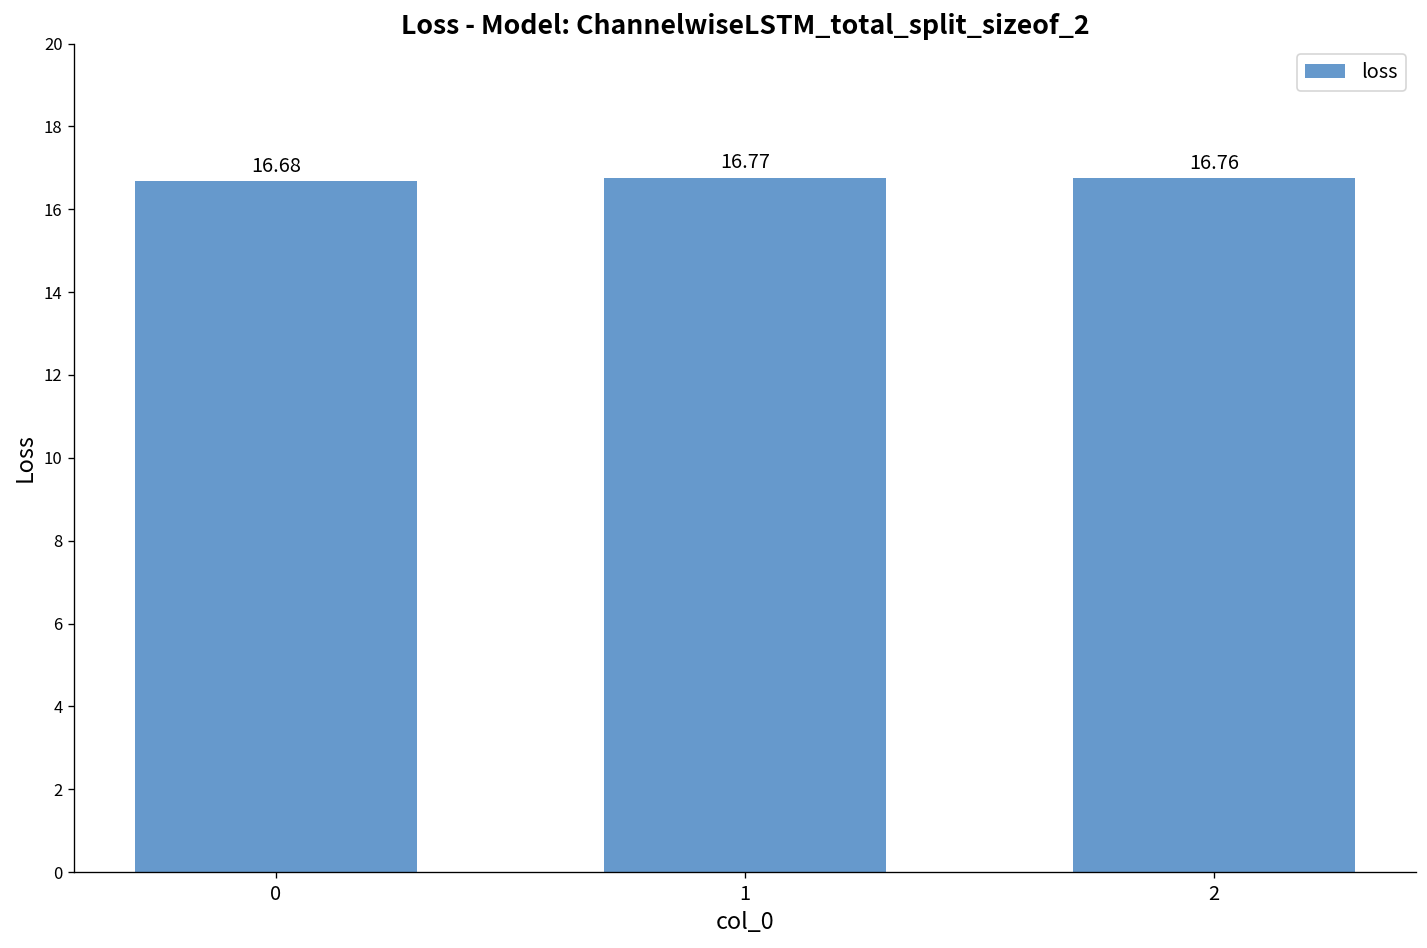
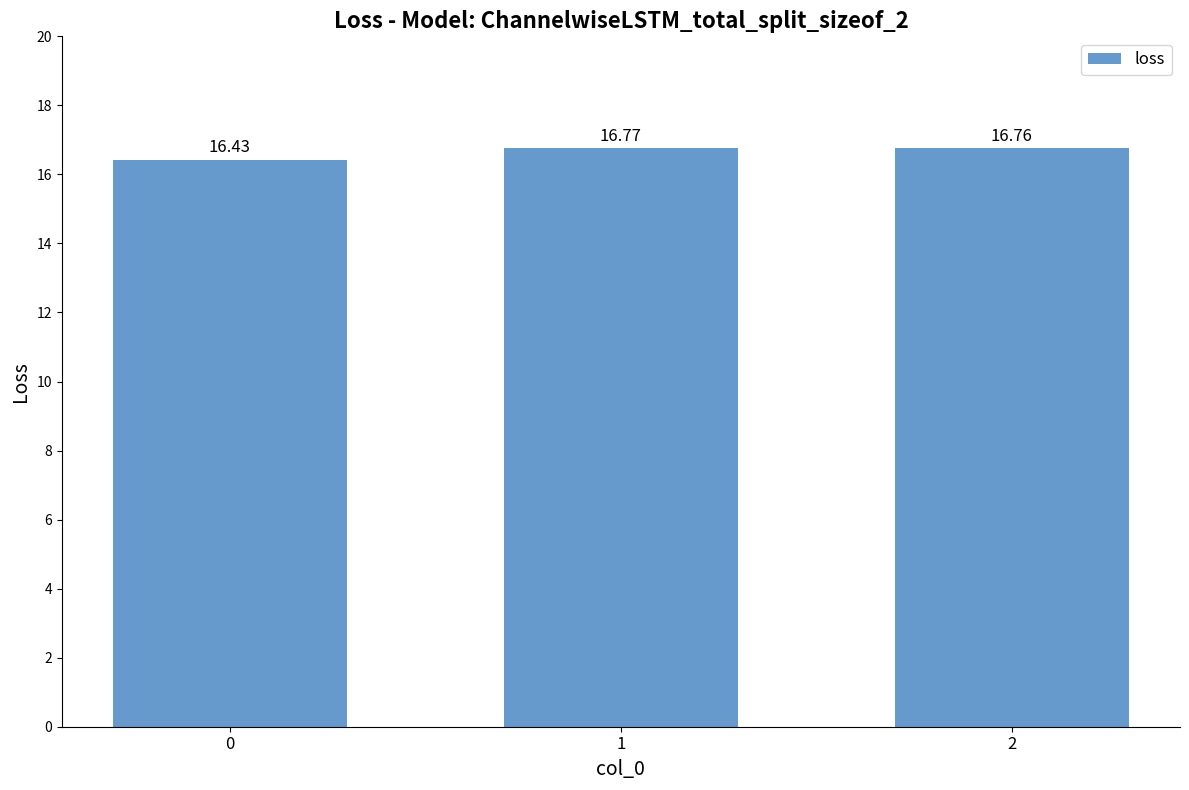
  {
-   "0": 16.68,
+   "0": 16.43,
    "1": 16.77,
    "2": 16.76
  }
